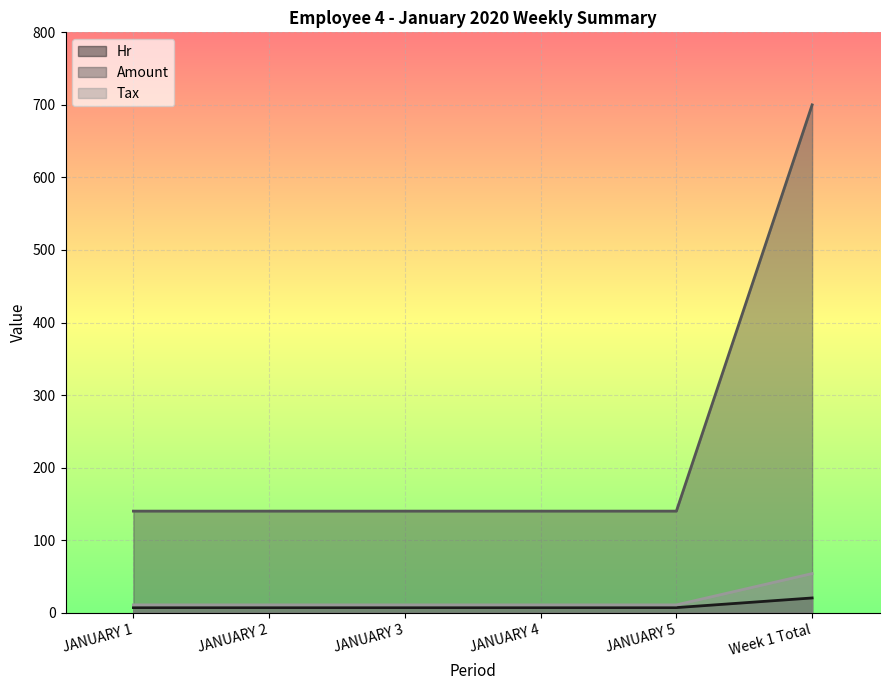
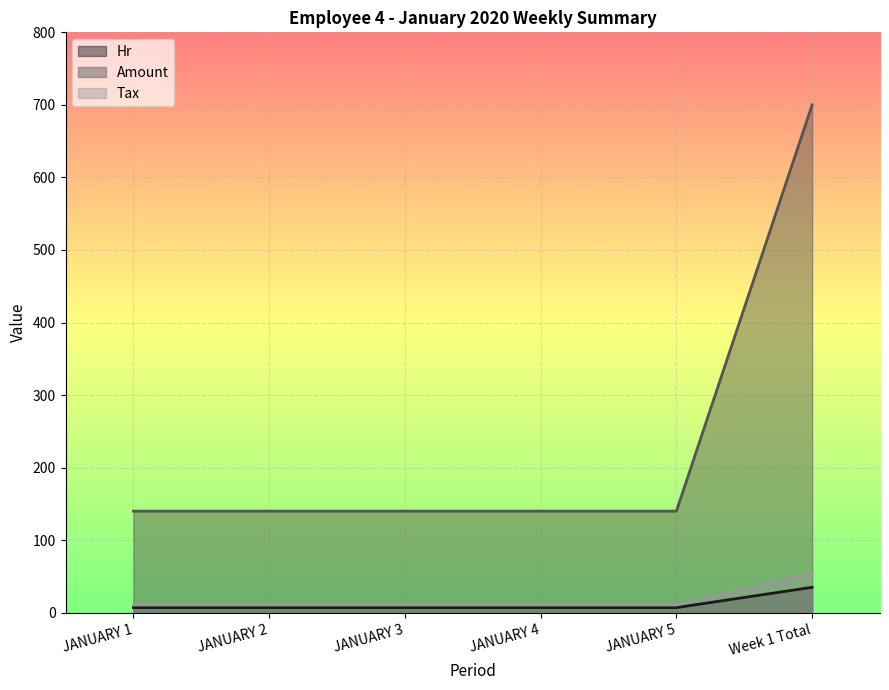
  {
    "Hr": {
      "JANUARY 1": 10,
      "JANUARY 2": 10,
      "JANUARY 3": 10,
      "JANUARY 4": 10,
      "JANUARY 5": 10,
-     "Week 1 Total": 20
+     "Week 1 Total": 40
    },
    "Amount": {
      "JANUARY 1": 140,
      "JANUARY 2": 140,
      "JANUARY 3": 140,
      "JANUARY 4": 140,
      "JANUARY 5": 140,
      "Week 1 Total": 700
    },
    "Tax": {
      "JANUARY 1": 10,
      "JANUARY 2": 10,
      "JANUARY 3": 10,
      "JANUARY 4": 10,
      "JANUARY 5": 10,
      "Week 1 Total": 50
    }
  }
